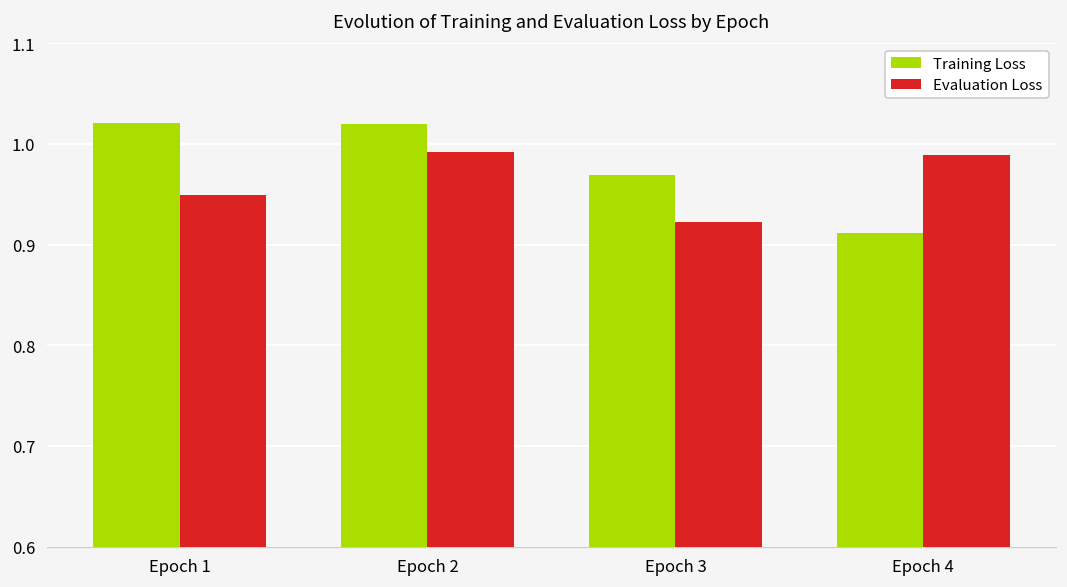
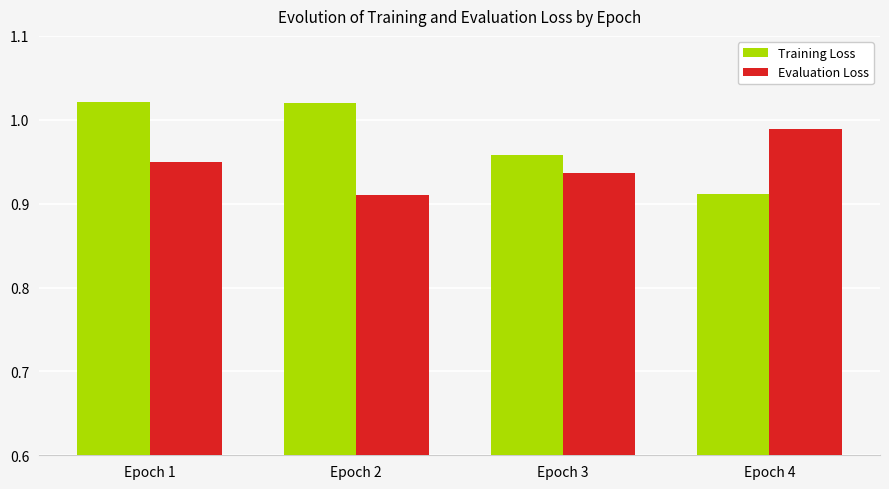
  {
    "Training Loss": {
      "Epoch 1": 1.02,
      "Epoch 2": 1.02,
-     "Epoch 3": 0.97,
+     "Epoch 3": 0.96,
      "Epoch 4": 0.91
    },
    "Evaluation Loss": {
      "Epoch 1": 0.95,
-     "Epoch 2": 0.99,
-     "Epoch 3": 0.92,
+     "Epoch 2": 0.91,
+     "Epoch 3": 0.94,
      "Epoch 4": 0.99
    }
  }
